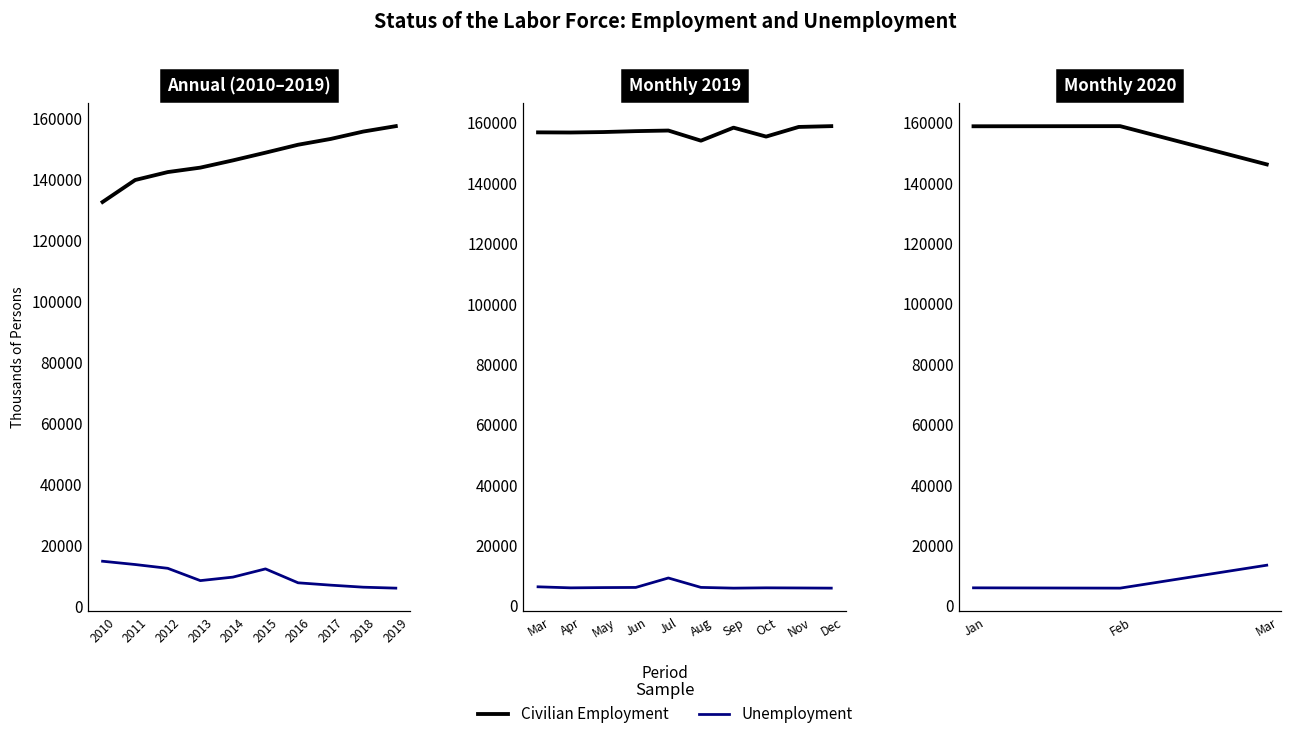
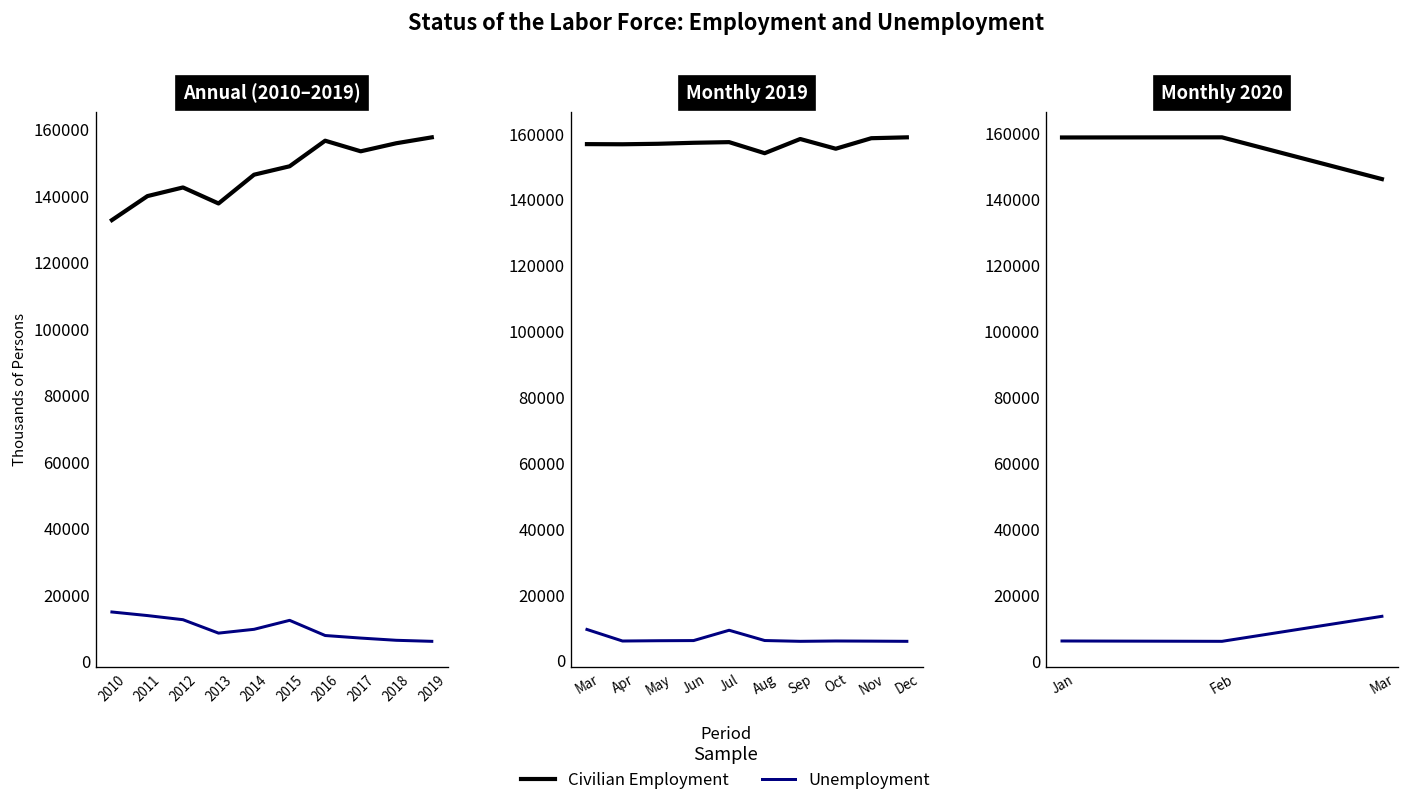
  {
    "Annual (2010–2019)": {
      "Civilian Employment": {
        "2010": 133000,
        "2011": 140000,
        "2012": 142000,
-       "2013": 144000,
+       "2013": 138000,
        "2014": 146000,
        "2015": 149000,
-       "2016": 151000,
+       "2016": 157000,
        "2017": 153000,
        "2018": 156000,
        "2019": 158000
      },
      "Unemployment": {
        "2010": 15000,
        "2011": 14000,
        "2012": 13000,
        "2013": 8000,
        "2014": 10000,
        "2015": 12000,
        "2016": 8000,
        "2017": 7000,
        "2018": 6000,
        "2019": 6000
      }
    },
    "Monthly 2019": {
      "Civilian Employment": {
        "Mar": 157000,
        "Apr": 157000,
        "May": 157000,
        "Jun": 157000,
        "Jul": 157000,
        "Aug": 154000,
        "Sep": 158000,
        "Oct": 155000,
        "Nov": 159000,
        "Dec": 159000
      },
      "Unemployment": {
-       "Mar": 6000,
+       "Mar": 9000,
        "Apr": 6000,
        "May": 6000,
        "Jun": 6000,
        "Jul": 9000,
        "Aug": 6000,
        "Sep": 6000,
        "Oct": 6000,
        "Nov": 6000,
        "Dec": 6000
      }
    },
    "Monthly 2020": {
      "Civilian Employment": {
        "Jan": 159000,
        "Feb": 159000,
        "Mar": 146000
      },
      "Unemployment": {
        "Jan": 6000,
        "Feb": 6000,
        "Mar": 13000
      }
    }
  }
